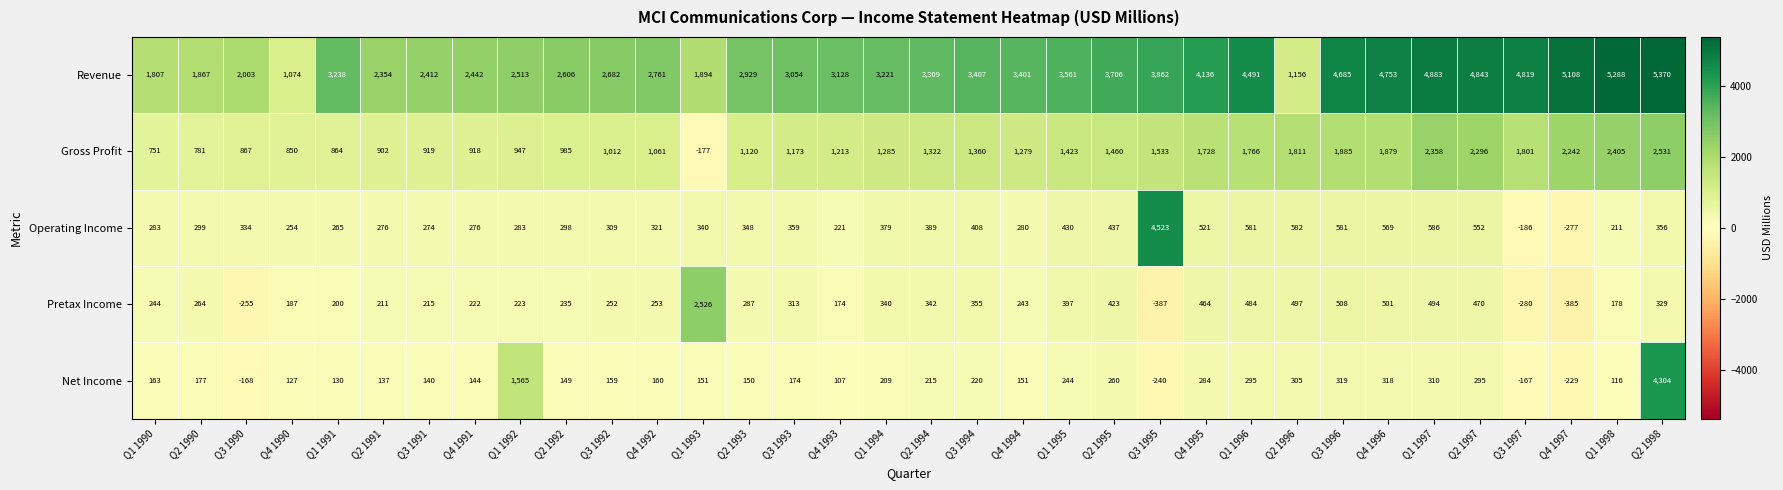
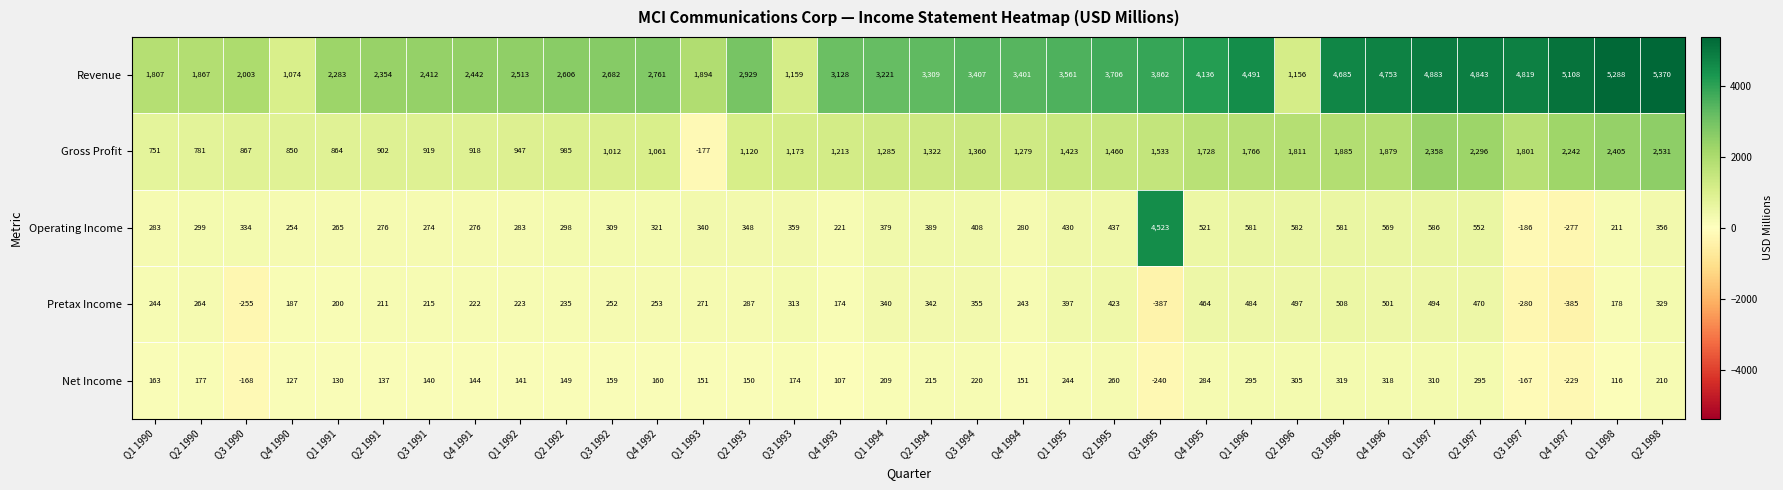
  {
    "Revenue": {
      "Q1 1990": "1,807",
      "Q2 1990": "1,867",
      "Q3 1990": "2,003",
      "Q4 1990": "1,074",
-     "Q1 1991": "3,238",
+     "Q1 1991": "2,283",
      "Q2 1991": "2,354",
      "Q3 1991": "2,412",
      "Q4 1991": "2,442",
      "Q1 1992": "2,513",
      "Q2 1992": "2,606",
      "Q3 1992": "2,682",
      "Q4 1992": "2,761",
      "Q1 1993": "1,894",
      "Q2 1993": "2,929",
-     "Q3 1993": "3,054",
+     "Q3 1993": "1,159",
      "Q4 1993": "3,128",
      "Q1 1994": "3,221",
      "Q2 1994": "3,309",
      "Q3 1994": "3,407",
      "Q4 1994": "3,401",
      "Q1 1995": "3,561",
      "Q2 1995": "3,706",
      "Q3 1995": "3,862",
      "Q4 1995": "4,136",
      "Q1 1996": "4,491",
      "Q2 1996": "1,156",
      "Q3 1996": "4,685",
      "Q4 1996": "4,753",
      "Q1 1997": "4,883",
      "Q2 1997": "4,843",
      "Q3 1997": "4,819",
      "Q4 1997": "5,108",
      "Q1 1998": "5,288",
      "Q2 1998": "5,370"
    },
    "Gross Profit": {
      "Q1 1990": "751",
      "Q2 1990": "781",
      "Q3 1990": "867",
      "Q4 1990": "850",
      "Q1 1991": "864",
      "Q2 1991": "902",
      "Q3 1991": "919",
      "Q4 1991": "918",
      "Q1 1992": "947",
      "Q2 1992": "985",
      "Q3 1992": "1,012",
      "Q4 1992": "1,061",
      "Q1 1993": "-177",
      "Q2 1993": "1,120",
      "Q3 1993": "1,173",
      "Q4 1993": "1,213",
      "Q1 1994": "1,285",
      "Q2 1994": "1,322",
      "Q3 1994": "1,360",
      "Q4 1994": "1,279",
      "Q1 1995": "1,423",
      "Q2 1995": "1,460",
      "Q3 1995": "1,533",
      "Q4 1995": "1,728",
      "Q1 1996": "1,766",
      "Q2 1996": "1,811",
      "Q3 1996": "1,885",
      "Q4 1996": "1,879",
      "Q1 1997": "2,358",
      "Q2 1997": "2,296",
      "Q3 1997": "1,801",
      "Q4 1997": "2,242",
      "Q1 1998": "2,405",
      "Q2 1998": "2,531"
    },
    "Operating Income": {
      "Q1 1990": "283",
      "Q2 1990": "299",
      "Q3 1990": "334",
      "Q4 1990": "254",
      "Q1 1991": "265",
      "Q2 1991": "276",
      "Q3 1991": "274",
      "Q4 1991": "276",
      "Q1 1992": "283",
      "Q2 1992": "298",
      "Q3 1992": "309",
      "Q4 1992": "321",
      "Q1 1993": "340",
      "Q2 1993": "348",
      "Q3 1993": "359",
      "Q4 1993": "221",
      "Q1 1994": "379",
      "Q2 1994": "389",
      "Q3 1994": "408",
      "Q4 1994": "280",
      "Q1 1995": "430",
      "Q2 1995": "437",
      "Q3 1995": "4,523",
      "Q4 1995": "521",
      "Q1 1996": "581",
      "Q2 1996": "582",
      "Q3 1996": "581",
      "Q4 1996": "569",
      "Q1 1997": "586",
      "Q2 1997": "552",
      "Q3 1997": "-186",
      "Q4 1997": "-277",
      "Q1 1998": "211",
      "Q2 1998": "356"
    },
    "Pretax Income": {
      "Q1 1990": "244",
      "Q2 1990": "264",
      "Q3 1990": "-255",
      "Q4 1990": "187",
      "Q1 1991": "200",
      "Q2 1991": "211",
      "Q3 1991": "215",
      "Q4 1991": "222",
      "Q1 1992": "223",
      "Q2 1992": "235",
      "Q3 1992": "252",
      "Q4 1992": "253",
-     "Q1 1993": "2,526",
+     "Q1 1993": "271",
      "Q2 1993": "287",
      "Q3 1993": "313",
      "Q4 1993": "174",
      "Q1 1994": "340",
      "Q2 1994": "342",
      "Q3 1994": "355",
      "Q4 1994": "243",
      "Q1 1995": "397",
      "Q2 1995": "423",
      "Q3 1995": "-387",
      "Q4 1995": "464",
      "Q1 1996": "484",
      "Q2 1996": "497",
      "Q3 1996": "508",
      "Q4 1996": "501",
      "Q1 1997": "494",
      "Q2 1997": "470",
      "Q3 1997": "-280",
      "Q4 1997": "-385",
      "Q1 1998": "178",
      "Q2 1998": "329"
    },
    "Net Income": {
      "Q1 1990": "163",
      "Q2 1990": "177",
      "Q3 1990": "-168",
      "Q4 1990": "127",
      "Q1 1991": "130",
      "Q2 1991": "137",
      "Q3 1991": "140",
      "Q4 1991": "144",
-     "Q1 1992": "1,565",
+     "Q1 1992": "141",
      "Q2 1992": "149",
      "Q3 1992": "159",
      "Q4 1992": "160",
      "Q1 1993": "151",
      "Q2 1993": "150",
      "Q3 1993": "174",
      "Q4 1993": "107",
      "Q1 1994": "209",
      "Q2 1994": "215",
      "Q3 1994": "220",
      "Q4 1994": "151",
      "Q1 1995": "244",
      "Q2 1995": "260",
      "Q3 1995": "-240",
      "Q4 1995": "284",
      "Q1 1996": "295",
      "Q2 1996": "305",
      "Q3 1996": "319",
      "Q4 1996": "318",
      "Q1 1997": "310",
      "Q2 1997": "295",
      "Q3 1997": "-167",
      "Q4 1997": "-229",
      "Q1 1998": "116",
-     "Q2 1998": "4,304"
+     "Q2 1998": "210"
    }
  }
